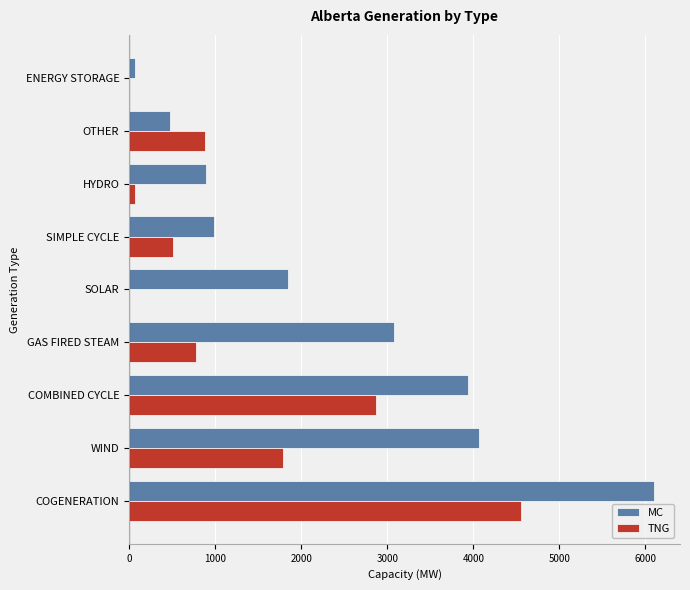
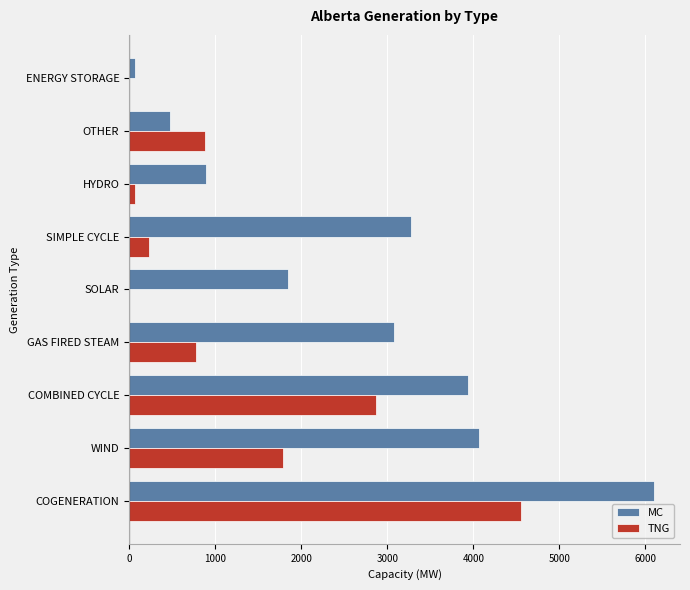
  {
    "MC": {
      "ENERGY STORAGE": 100,
      "OTHER": 500,
      "HYDRO": 900,
-     "SIMPLE CYCLE": 1000,
+     "SIMPLE CYCLE": 3300,
      "SOLAR": 1900,
      "GAS FIRED STEAM": 3100,
      "COMBINED CYCLE": 3900,
      "WIND": 4100,
      "COGENERATION": 6100
    },
    "TNG": {
      "ENERGY STORAGE": 0,
      "OTHER": 900,
      "HYDRO": 100,
-     "SIMPLE CYCLE": 500,
+     "SIMPLE CYCLE": 200,
      "GAS FIRED STEAM": 800,
      "COMBINED CYCLE": 2900,
      "WIND": 1800,
      "COGENERATION": 4600
    }
  }
